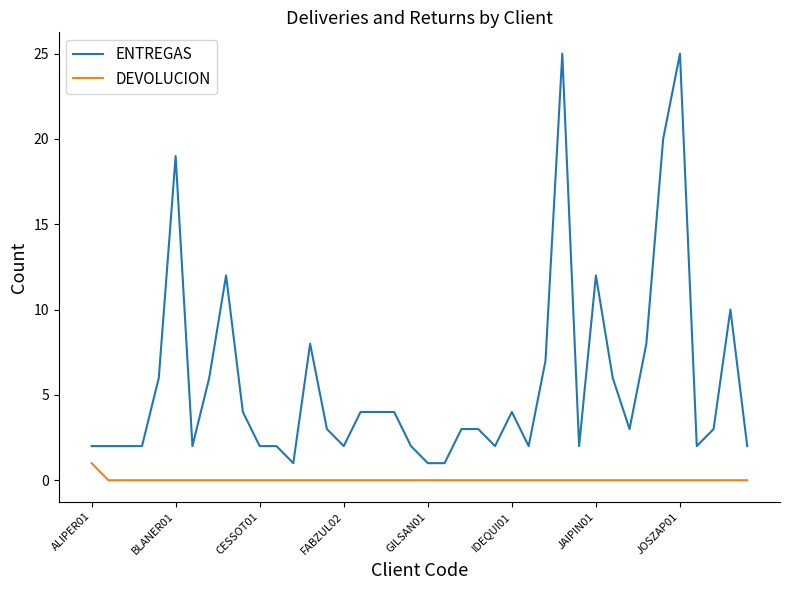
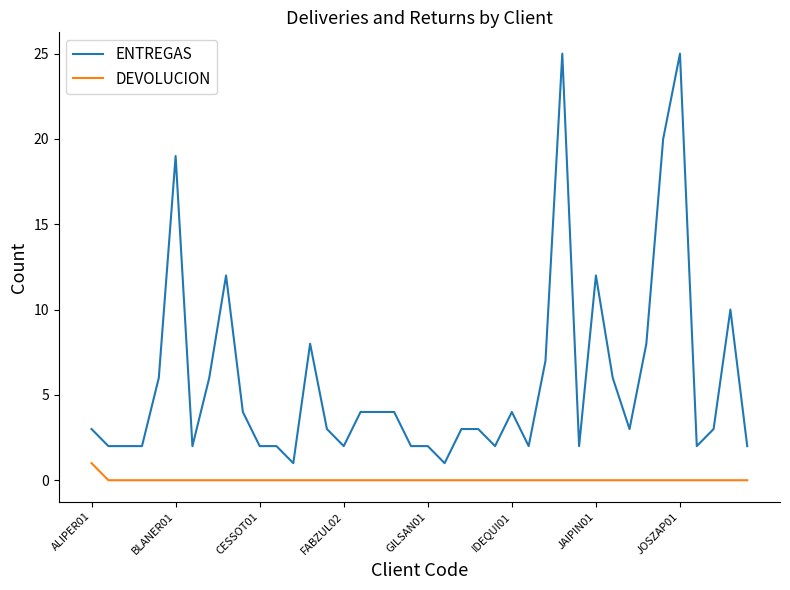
  {
    "ENTREGAS": {
-     "ALIPER01": 2,
+     "ALIPER01": 3,
      "BLANER01": 19,
      "CESSOT01": 2,
      "FABZUL02": 2,
-     "GILSAN01": 1,
+     "GILSAN01": 2,
      "IDEQUI01": 4,
      "JAIPIN01": 12,
      "JOSZAP01": 25
    },
    "DEVOLUCION": {
      "ALIPER01": 1,
      "BLANER01": 0,
      "CESSOT01": 0,
      "FABZUL02": 0,
      "GILSAN01": 0,
      "IDEQUI01": 0,
      "JAIPIN01": 0,
      "JOSZAP01": 0
    }
  }
